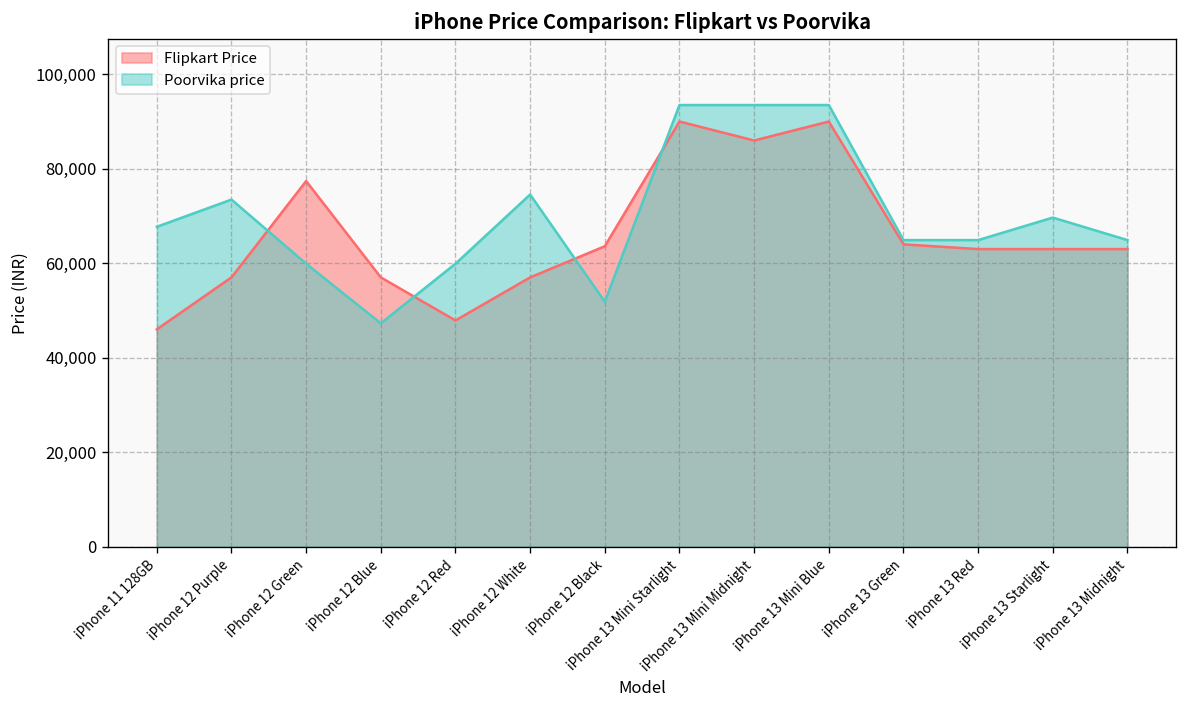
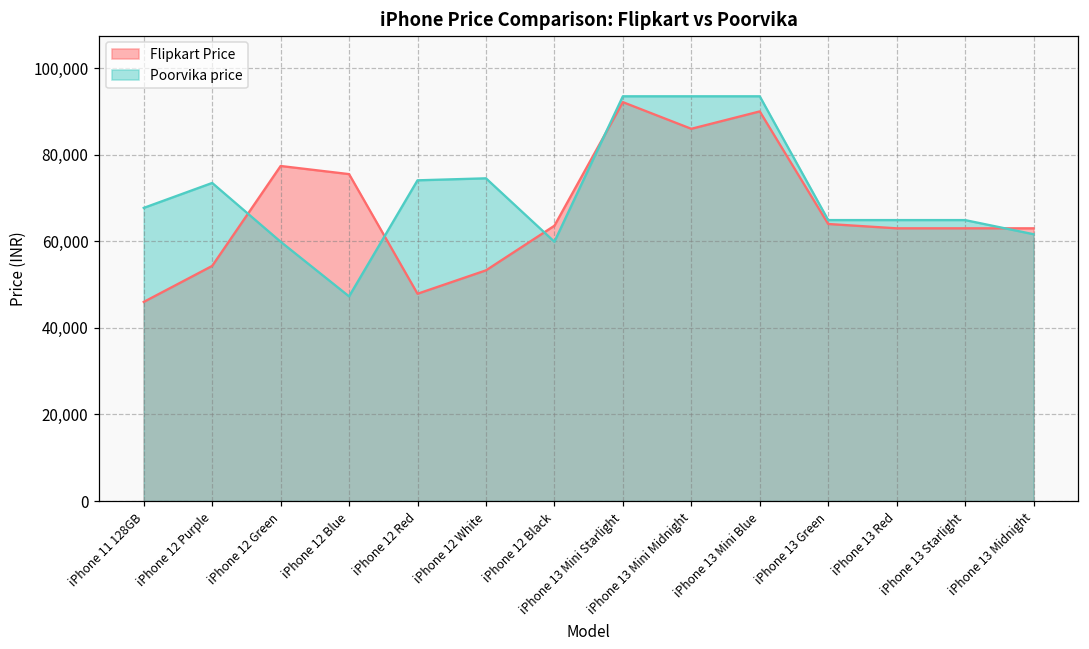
  {
    "Flipkart Price": {
      "iPhone 11 128GB": "46,000",
-     "iPhone 12 Purple": "57,000",
+     "iPhone 12 Purple": "54,000",
      "iPhone 12 Green": "77,000",
-     "iPhone 12 Blue": "57,000",
+     "iPhone 12 Blue": "76,000",
      "iPhone 12 Red": "48,000",
-     "iPhone 12 White": "57,000",
+     "iPhone 12 White": "53,000",
      "iPhone 12 Black": "64,000",
-     "iPhone 13 Mini Starlight": "90,000",
+     "iPhone 13 Mini Starlight": "92,000",
      "iPhone 13 Mini Midnight": "86,000",
      "iPhone 13 Mini Blue": "90,000",
      "iPhone 13 Green": "64,000",
      "iPhone 13 Red": "63,000",
      "iPhone 13 Starlight": "63,000",
      "iPhone 13 Midnight": "63,000"
    },
    "Poorvika price": {
      "iPhone 11 128GB": "68,000",
      "iPhone 12 Purple": "73,000",
      "iPhone 12 Green": "60,000",
      "iPhone 12 Blue": "47,000",
-     "iPhone 12 Red": "60,000",
+     "iPhone 12 Red": "74,000",
      "iPhone 12 White": "75,000",
-     "iPhone 12 Black": "52,000",
+     "iPhone 12 Black": "60,000",
      "iPhone 13 Mini Starlight": "93,000",
      "iPhone 13 Mini Midnight": "93,000",
      "iPhone 13 Mini Blue": "93,000",
      "iPhone 13 Green": "65,000",
      "iPhone 13 Red": "65,000",
-     "iPhone 13 Starlight": "70,000",
-     "iPhone 13 Midnight": "65,000"
+     "iPhone 13 Starlight": "65,000",
+     "iPhone 13 Midnight": "62,000"
    }
  }
